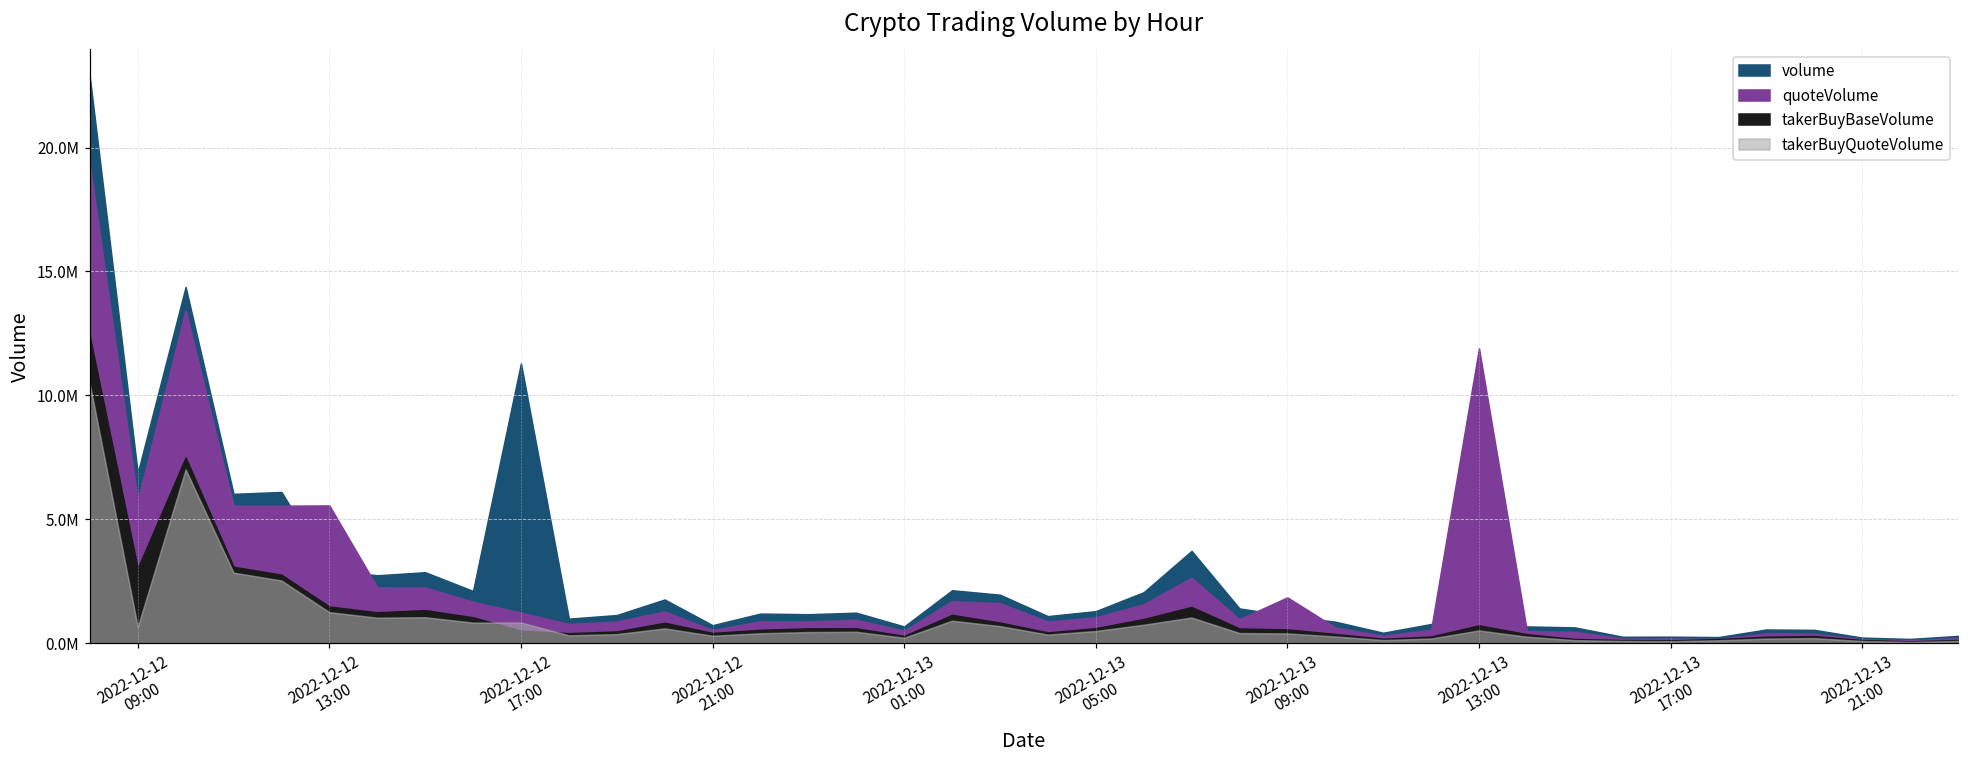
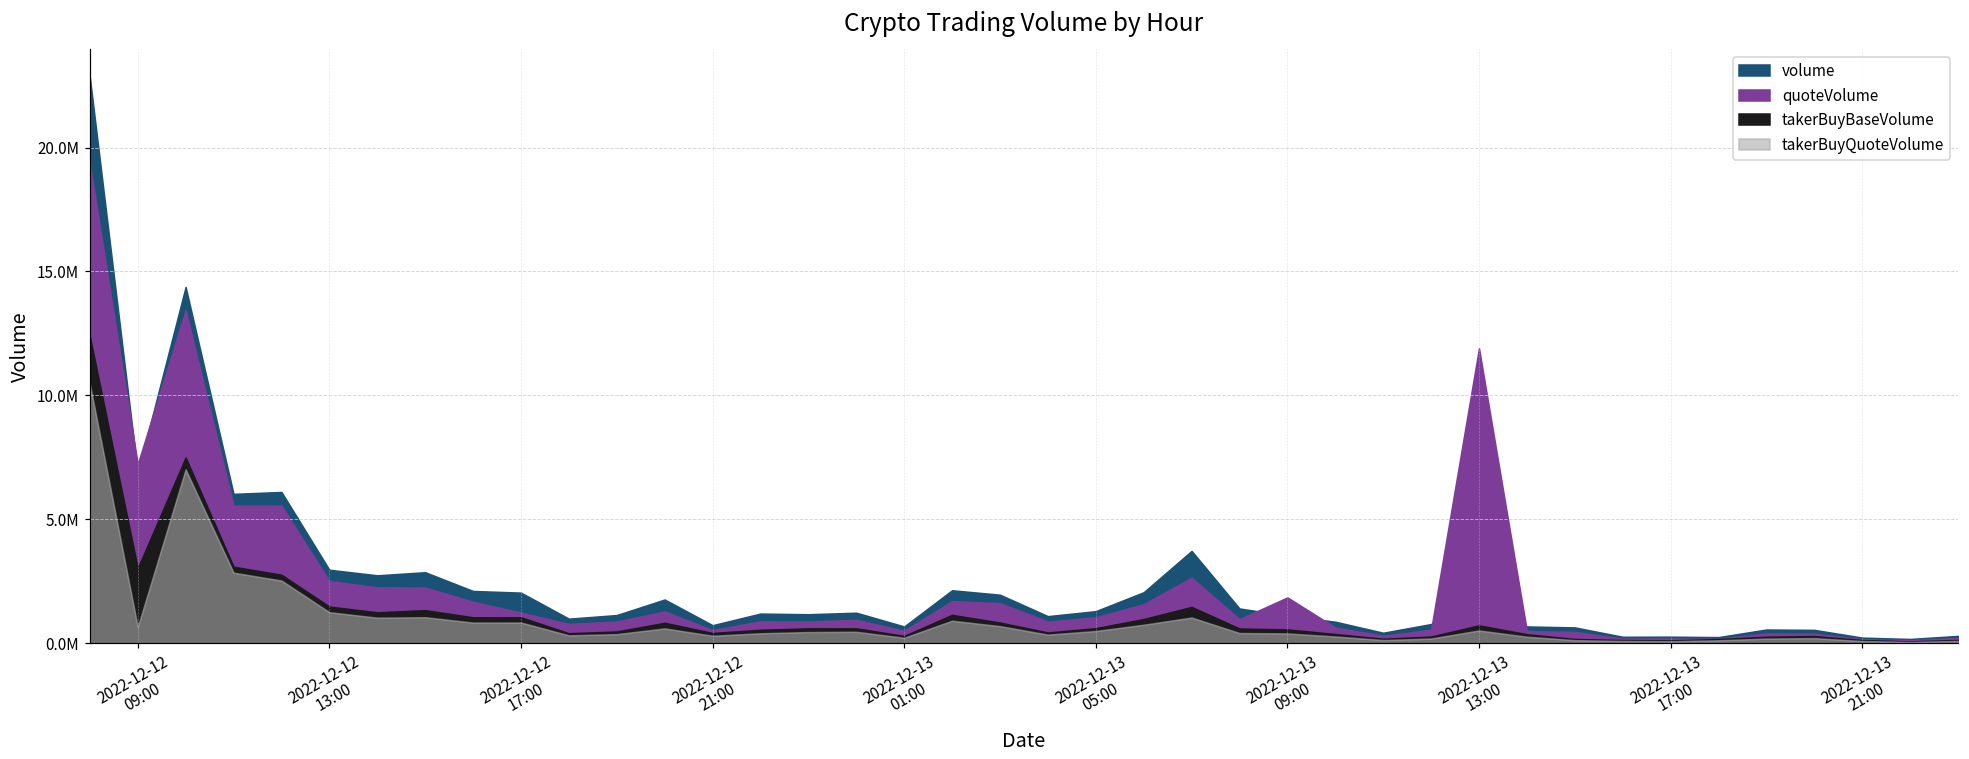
  {
    "volume": {
-     "2022-12-12 17:00": 11300000,
+     "2022-12-12 17:00": 2000000,
      "2022-12-12 21:00": 700000,
      "2022-12-13 01:00": 700000,
      "2022-12-13 05:00": 1300000
    },
    "quoteVolume": {
-     "2022-12-12 09:00": 5800000,
-     "2022-12-12 13:00": 5600000,
+     "2022-12-12 09:00": 7200000,
+     "2022-12-12 13:00": 2500000,
      "2022-12-12 17:00": 1200000,
      "2022-12-12 21:00": 500000,
      "2022-12-13 01:00": 500000,
      "2022-12-13 05:00": 1000000,
      "2022-12-13 09:00": 1900000,
      "2022-12-13 13:00": 11900000
    },
    "takerBuyBaseVolume": {
      "2022-12-12 09:00": 3000000,
      "2022-12-12 13:00": 1500000,
-     "2022-12-12 17:00": 500000,
+     "2022-12-12 17:00": 1000000,
      "2022-12-12 21:00": 400000,
      "2022-12-13 05:00": 600000,
      "2022-12-13 09:00": 600000,
      "2022-12-13 13:00": 700000
    },
    "takerBuyQuoteVolume": {
      "2022-12-12 09:00": 700000,
      "2022-12-12 13:00": 1300000,
      "2022-12-12 17:00": 800000,
      "2022-12-12 21:00": 300000,
      "2022-12-13 05:00": 500000,
      "2022-12-13 09:00": 400000,
      "2022-12-13 13:00": 500000
    }
  }
